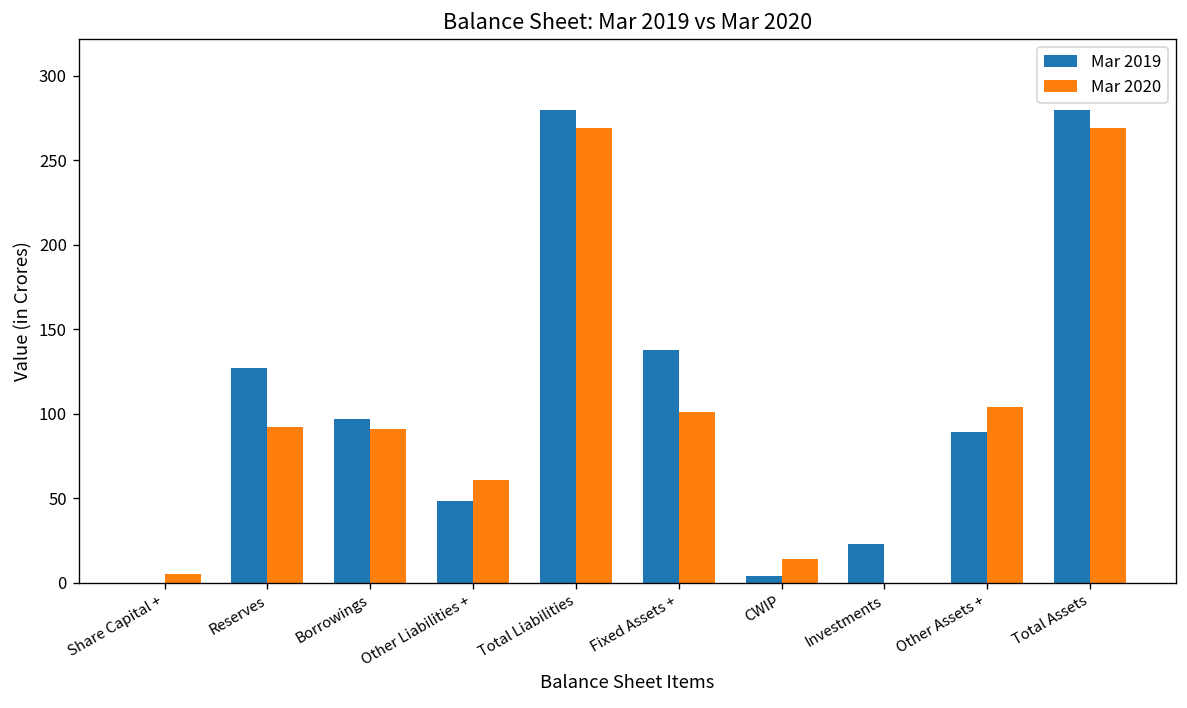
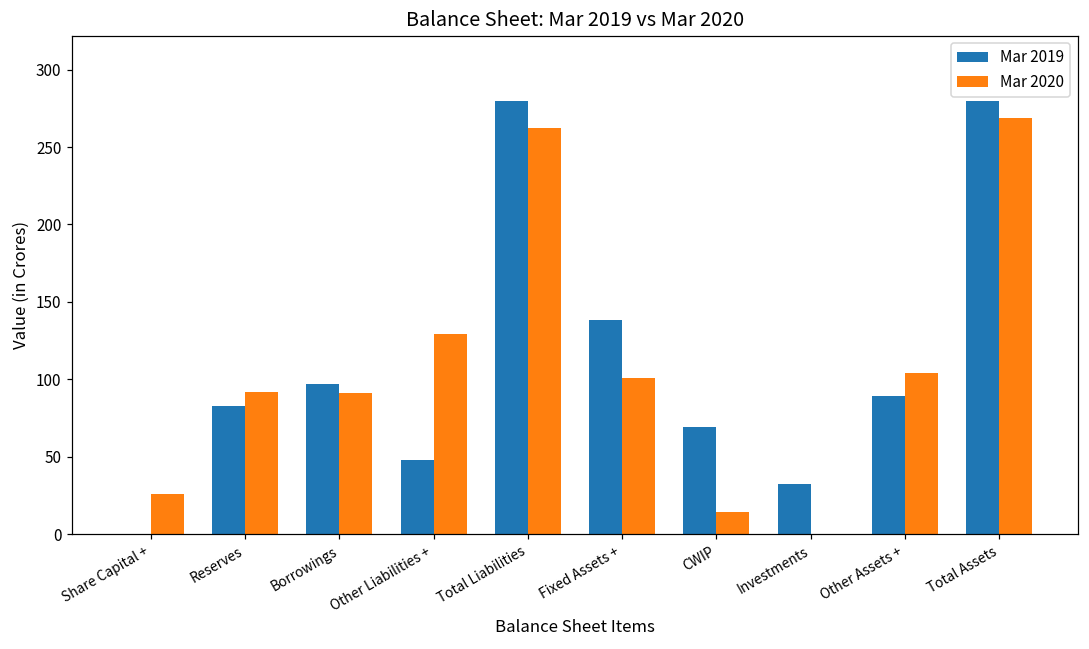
  {
    "Mar 2019": {
      "Share Capital +": 0,
-     "Reserves": 127,
+     "Reserves": 83,
      "Borrowings": 97,
      "Other Liabilities +": 48,
      "Total Liabilities": 280,
      "Fixed Assets +": 138,
-     "CWIP": 4,
-     "Investments": 23,
+     "CWIP": 69,
+     "Investments": 32,
      "Other Assets +": 89,
      "Total Assets": 280
    },
    "Mar 2020": {
-     "Share Capital +": 5,
+     "Share Capital +": 26,
      "Reserves": 92,
      "Borrowings": 91,
-     "Other Liabilities +": 61,
-     "Total Liabilities": 269,
+     "Other Liabilities +": 129,
+     "Total Liabilities": 262,
      "Fixed Assets +": 101,
      "CWIP": 14,
      "Investments": 0,
      "Other Assets +": 104,
      "Total Assets": 269
    }
  }
